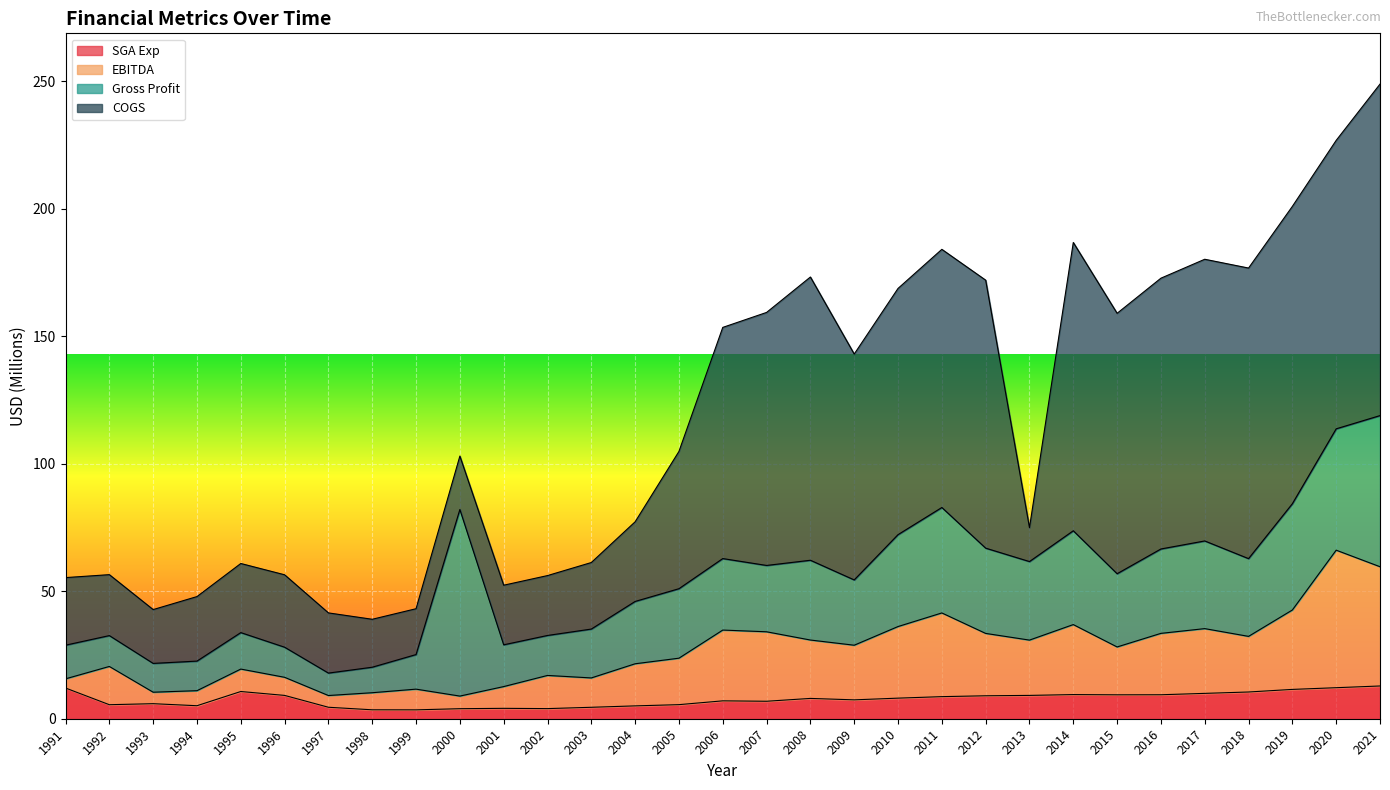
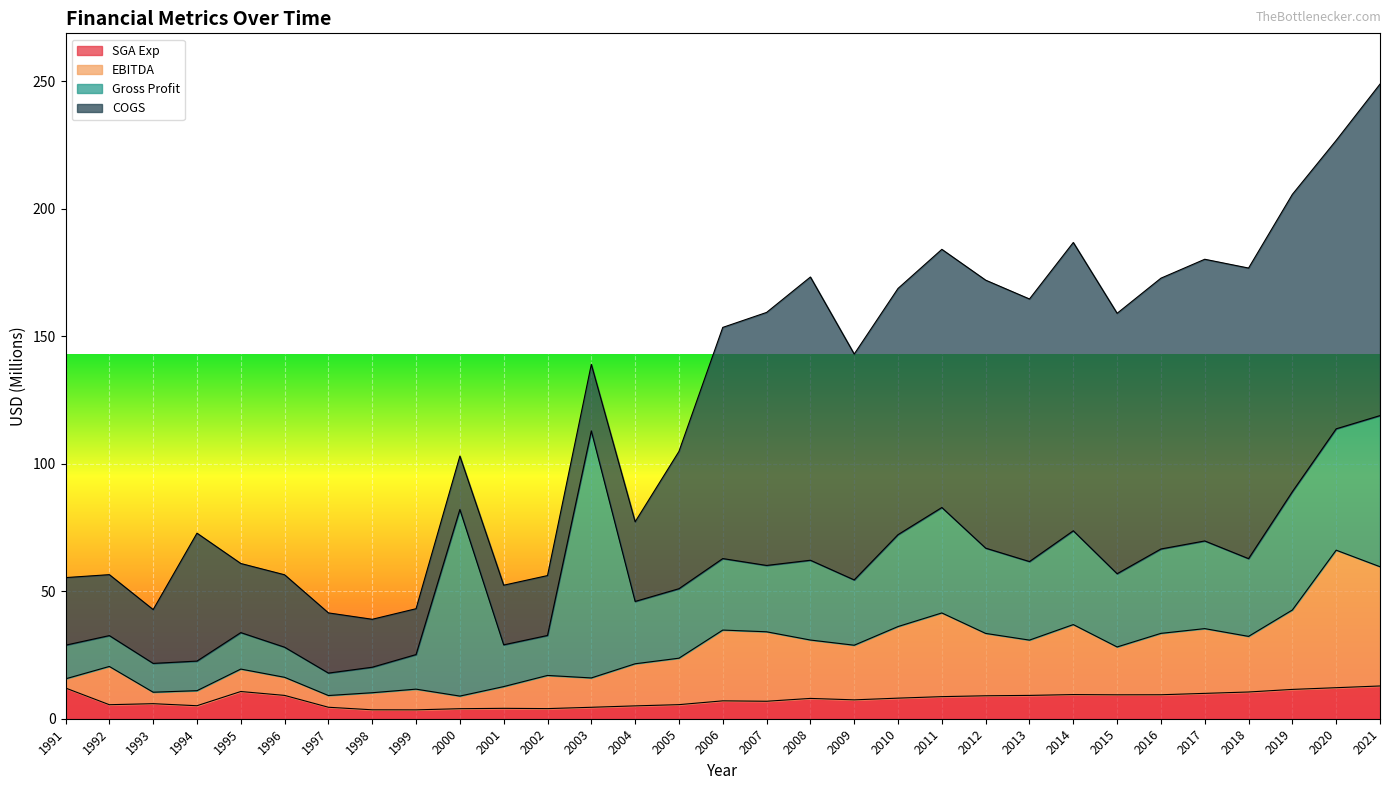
  {
    "SGA Exp": {
      "1991": 12,
      "1992": 6,
      "1993": 6,
      "1994": 5,
      "1995": 11,
      "1996": 9,
      "1997": 5,
      "1998": 4,
      "1999": 3,
      "2000": 4,
      "2001": 4,
      "2002": 4,
      "2003": 4,
      "2004": 5,
      "2005": 6,
      "2006": 7,
      "2007": 7,
      "2008": 8,
      "2009": 7,
      "2010": 8,
      "2011": 9,
      "2012": 9,
      "2013": 9,
      "2014": 9,
      "2015": 9,
      "2016": 9,
      "2017": 10,
      "2018": 10,
      "2019": 12,
      "2020": 12,
      "2021": 13
    },
    "EBITDA": {
      "1991": 4,
      "1992": 15,
      "1993": 5,
      "1994": 6,
      "1995": 9,
      "1996": 7,
      "1997": 5,
      "1998": 7,
      "1999": 8,
      "2000": 5,
      "2001": 9,
      "2002": 13,
      "2003": 12,
      "2004": 17,
      "2005": 18,
      "2006": 28,
      "2007": 27,
      "2008": 23,
      "2009": 21,
      "2010": 28,
      "2011": 33,
      "2012": 24,
      "2013": 22,
      "2014": 27,
      "2015": 19,
      "2016": 24,
      "2017": 25,
      "2018": 22,
      "2019": 31,
      "2020": 54,
      "2021": 47
    },
    "Gross Profit": {
      "1991": 13,
      "1992": 12,
      "1993": 11,
      "1994": 12,
      "1995": 14,
      "1996": 12,
      "1997": 9,
      "1998": 10,
      "1999": 14,
      "2000": 73,
      "2001": 16,
      "2002": 16,
-     "2003": 19,
+     "2003": 97,
      "2004": 24,
      "2005": 27,
      "2006": 28,
      "2007": 26,
      "2008": 31,
      "2009": 26,
      "2010": 36,
      "2011": 41,
      "2012": 33,
      "2013": 31,
      "2014": 37,
      "2015": 29,
      "2016": 33,
      "2017": 34,
      "2018": 30,
-     "2019": 42,
+     "2019": 46,
      "2020": 48,
      "2021": 59
    },
    "COGS": {
      "1991": 27,
      "1992": 24,
      "1993": 21,
-     "1994": 25,
+     "1994": 50,
      "1995": 27,
      "1996": 28,
      "1997": 24,
      "1998": 19,
      "1999": 18,
      "2000": 21,
      "2001": 23,
      "2002": 23,
      "2003": 26,
      "2004": 31,
      "2005": 54,
      "2006": 91,
      "2007": 99,
      "2008": 111,
      "2009": 89,
      "2010": 97,
      "2011": 101,
      "2012": 105,
-     "2013": 13,
+     "2013": 103,
      "2014": 113,
      "2015": 102,
      "2016": 106,
      "2017": 110,
      "2018": 114,
      "2019": 117,
      "2020": 113,
      "2021": 130
    }
  }
